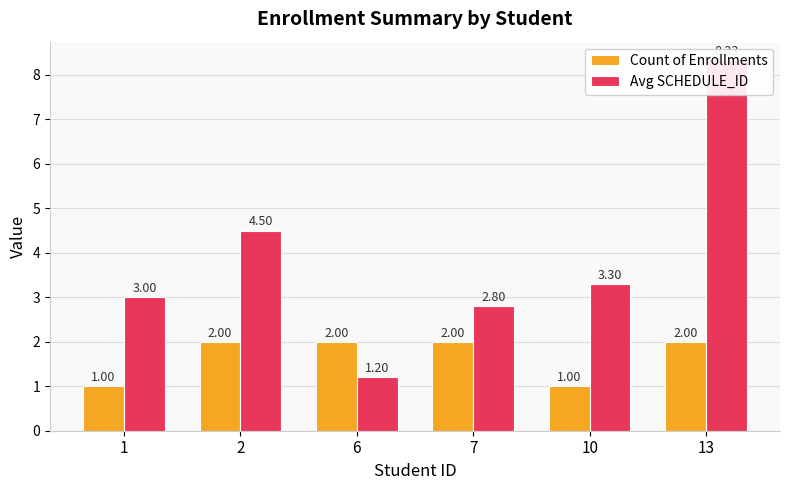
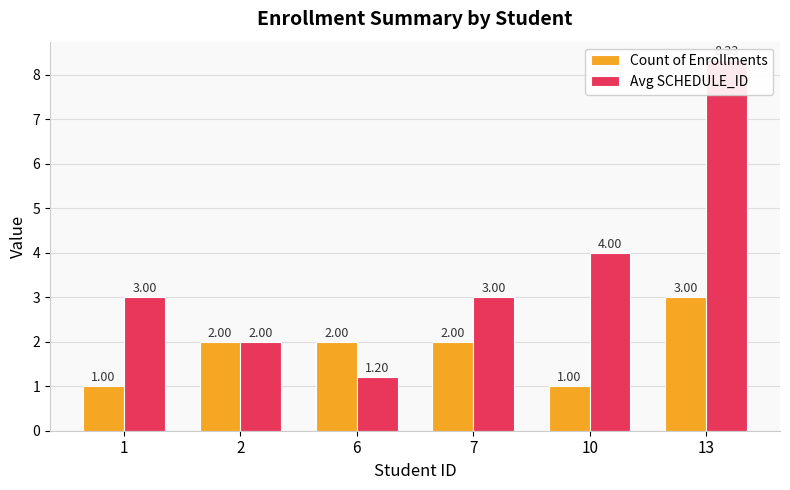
  {
    "Count of Enrollments": {
      "1": 1.00,
      "2": 2.00,
      "6": 2.00,
      "7": 2.00,
      "10": 1.00,
-     "13": 2.00
+     "13": 3.00
    },
    "Avg SCHEDULE_ID": {
      "1": 3.00,
-     "2": 4.50,
+     "2": 2.00,
      "6": 1.20,
-     "7": 2.80,
-     "10": 3.30
+     "7": 3.00,
+     "10": 4.00
    }
  }
